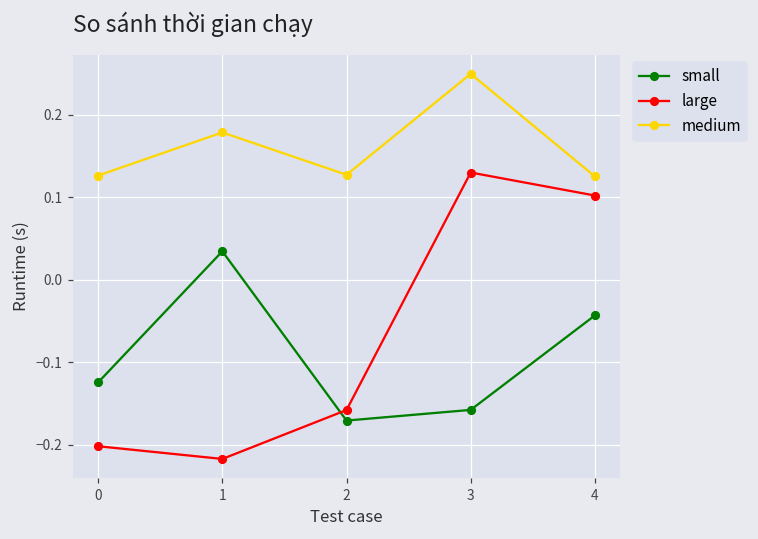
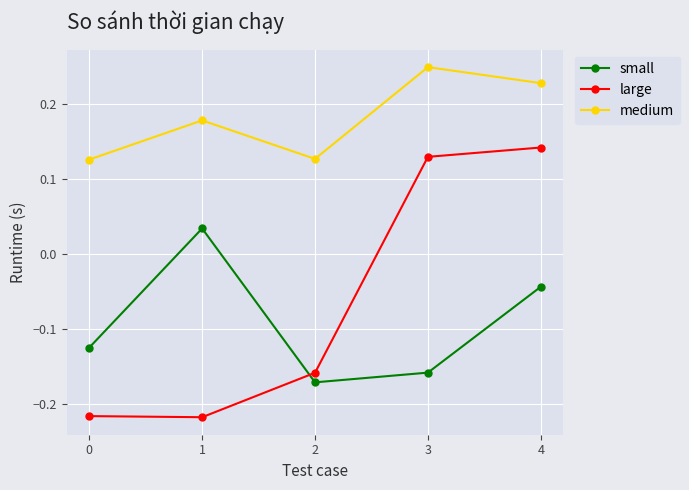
  {
    "small": {
      "0": -0.12,
      "1": 0.03,
      "2": -0.17,
      "3": -0.16,
      "4": -0.04
    },
    "large": {
-     "0": -0.20,
+     "0": -0.22,
      "1": -0.22,
      "2": -0.16,
      "3": 0.13,
-     "4": 0.10
+     "4": 0.14
    },
    "medium": {
      "0": 0.13,
      "1": 0.18,
      "2": 0.13,
      "3": 0.25,
-     "4": 0.13
+     "4": 0.23
    }
  }
